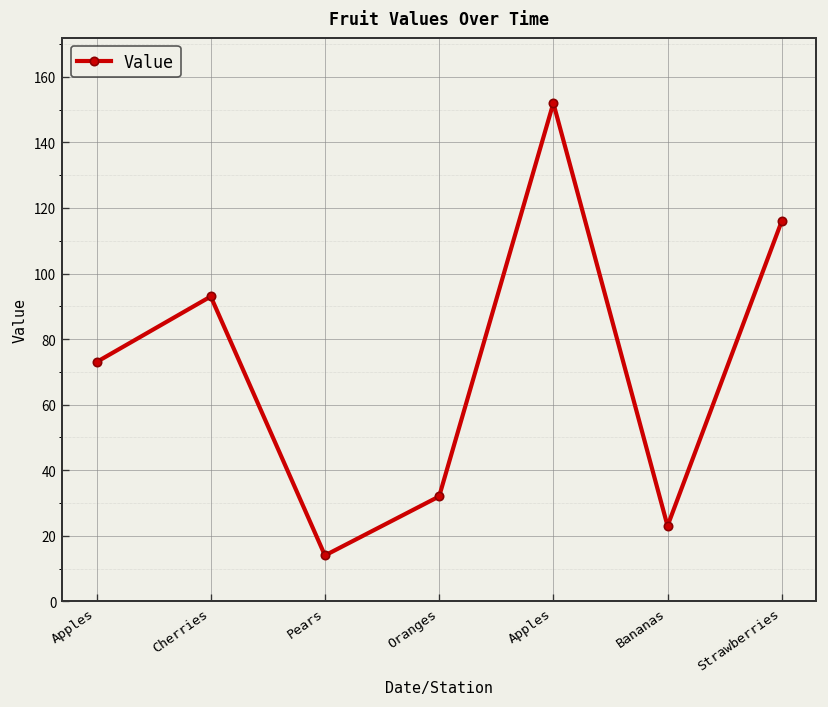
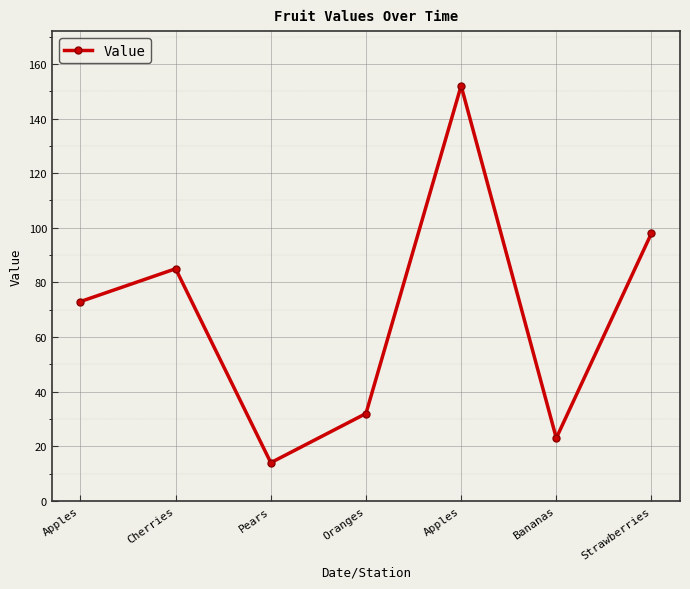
  {
-   "Cherries": 93,
+   "Cherries": 85,
    "Pears": 14,
    "Oranges": 32,
    "Bananas": 23,
-   "Strawberries": 116
+   "Strawberries": 98
  }
